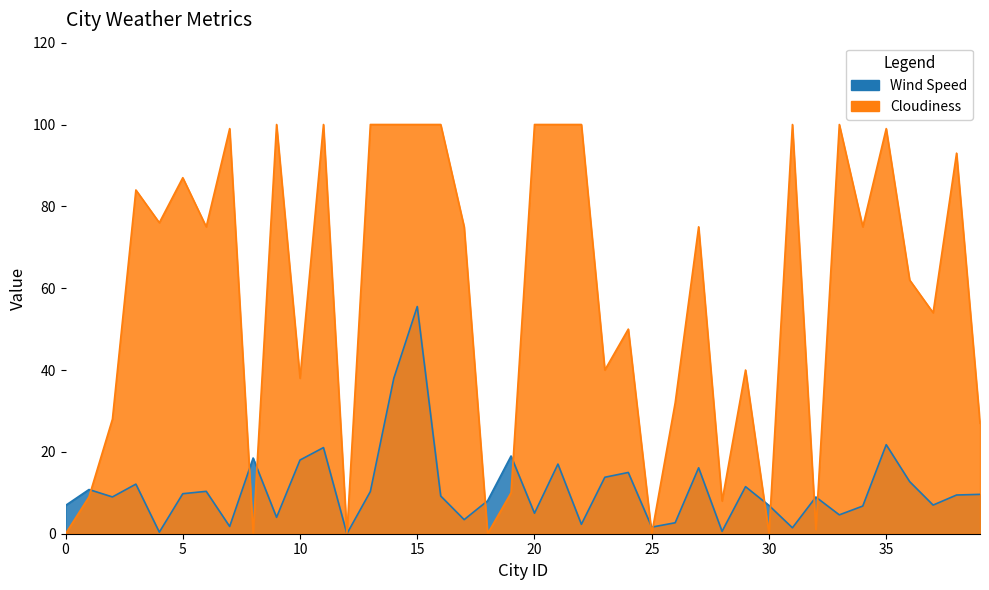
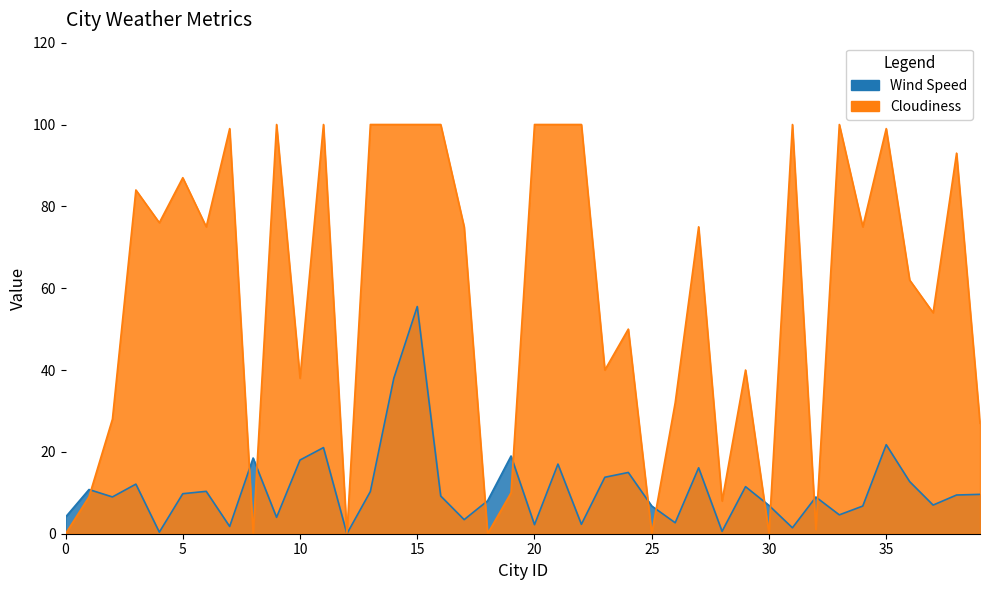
  {
    "Wind Speed": {
-     "0": 7,
+     "0": 4,
      "5": 10,
      "10": 18,
      "15": 56,
-     "20": 5,
-     "25": 2,
+     "20": 2,
+     "25": 7,
      "30": 7,
      "35": 22
    },
    "Cloudiness": {
      "0": 0,
      "5": 87,
      "10": 38,
      "15": 100,
      "20": 100,
      "25": 0,
      "30": 0,
      "35": 99
    }
  }
